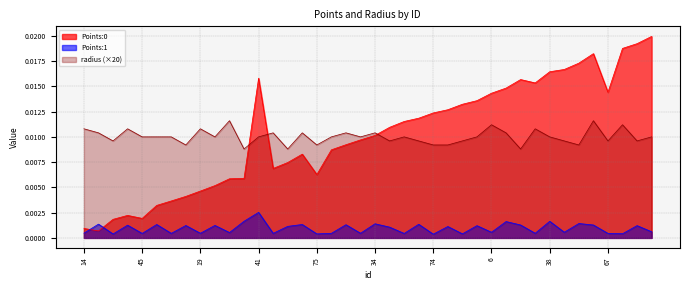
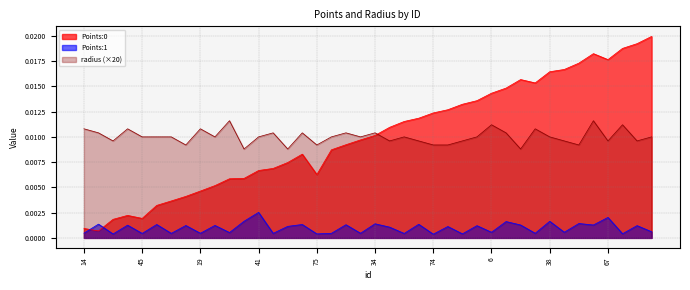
  {
    "Points:0": {
      "45": 0.0019,
-     "41": 0.0158,
+     "41": 0.0067,
      "75": 0.0063,
      "74": 0.0124,
-     "67": 0.0144
+     "67": 0.0176
    },
    "Points:1": {
      "45": 0.0004,
      "41": 0.0025,
      "75": 0.0004,
      "74": 0.0004,
-     "67": 0.0004
+     "67": 0.0020
    },
    "radius (×20)": {
      "45": 0.0100,
      "41": 0.0100,
      "75": 0.0092,
      "74": 0.0092,
      "67": 0.0096
    }
  }
